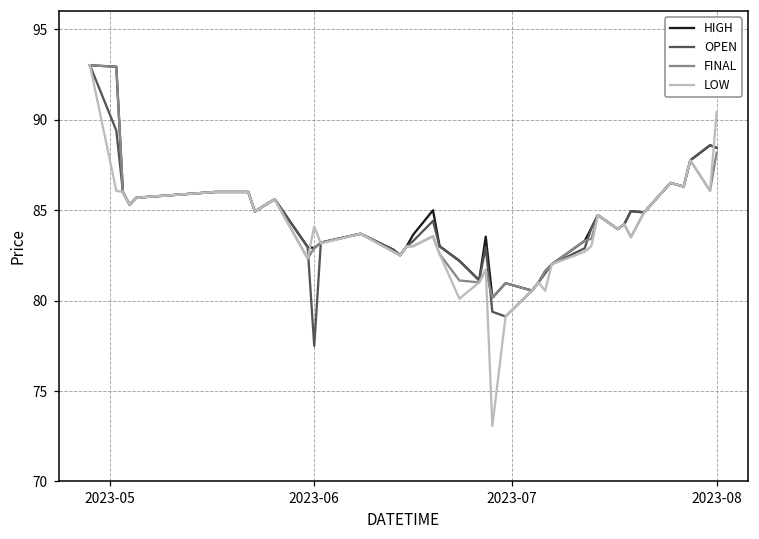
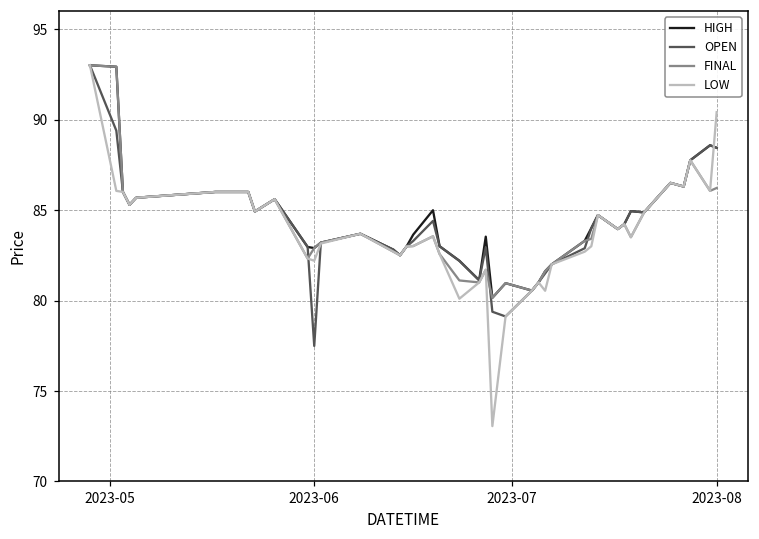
  {
    "OPEN": {
      "2023-06": 77.5
    },
    "FINAL": {
-     "2023-08": 88.2
+     "2023-08": 86.2
    },
    "LOW": {
-     "2023-06": 84.1,
+     "2023-06": 82.2,
      "2023-08": 90.4
    }
  }
